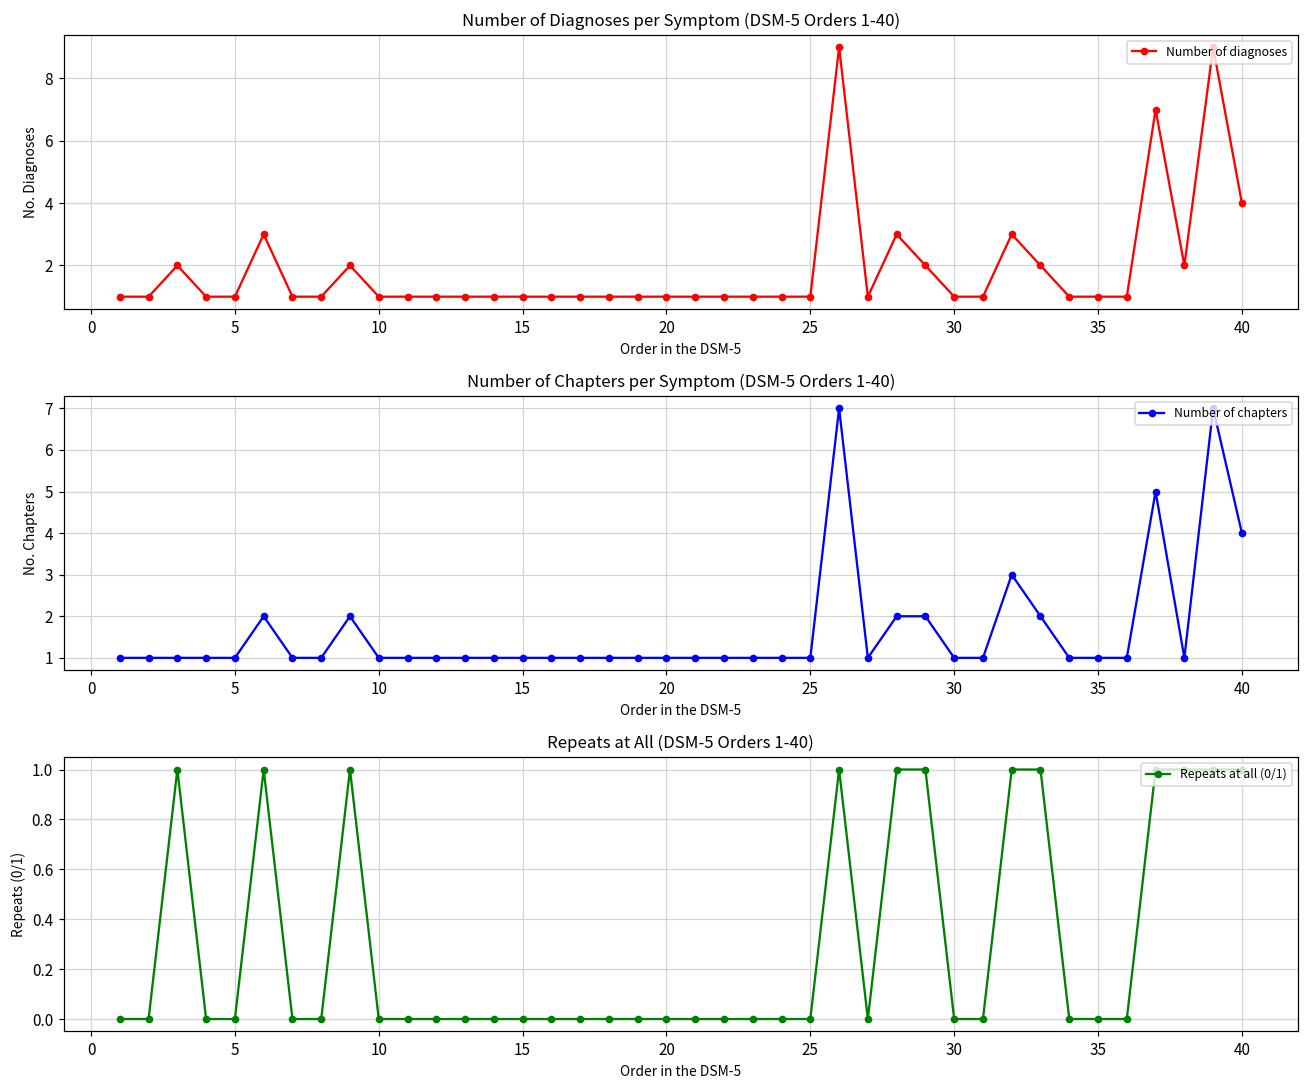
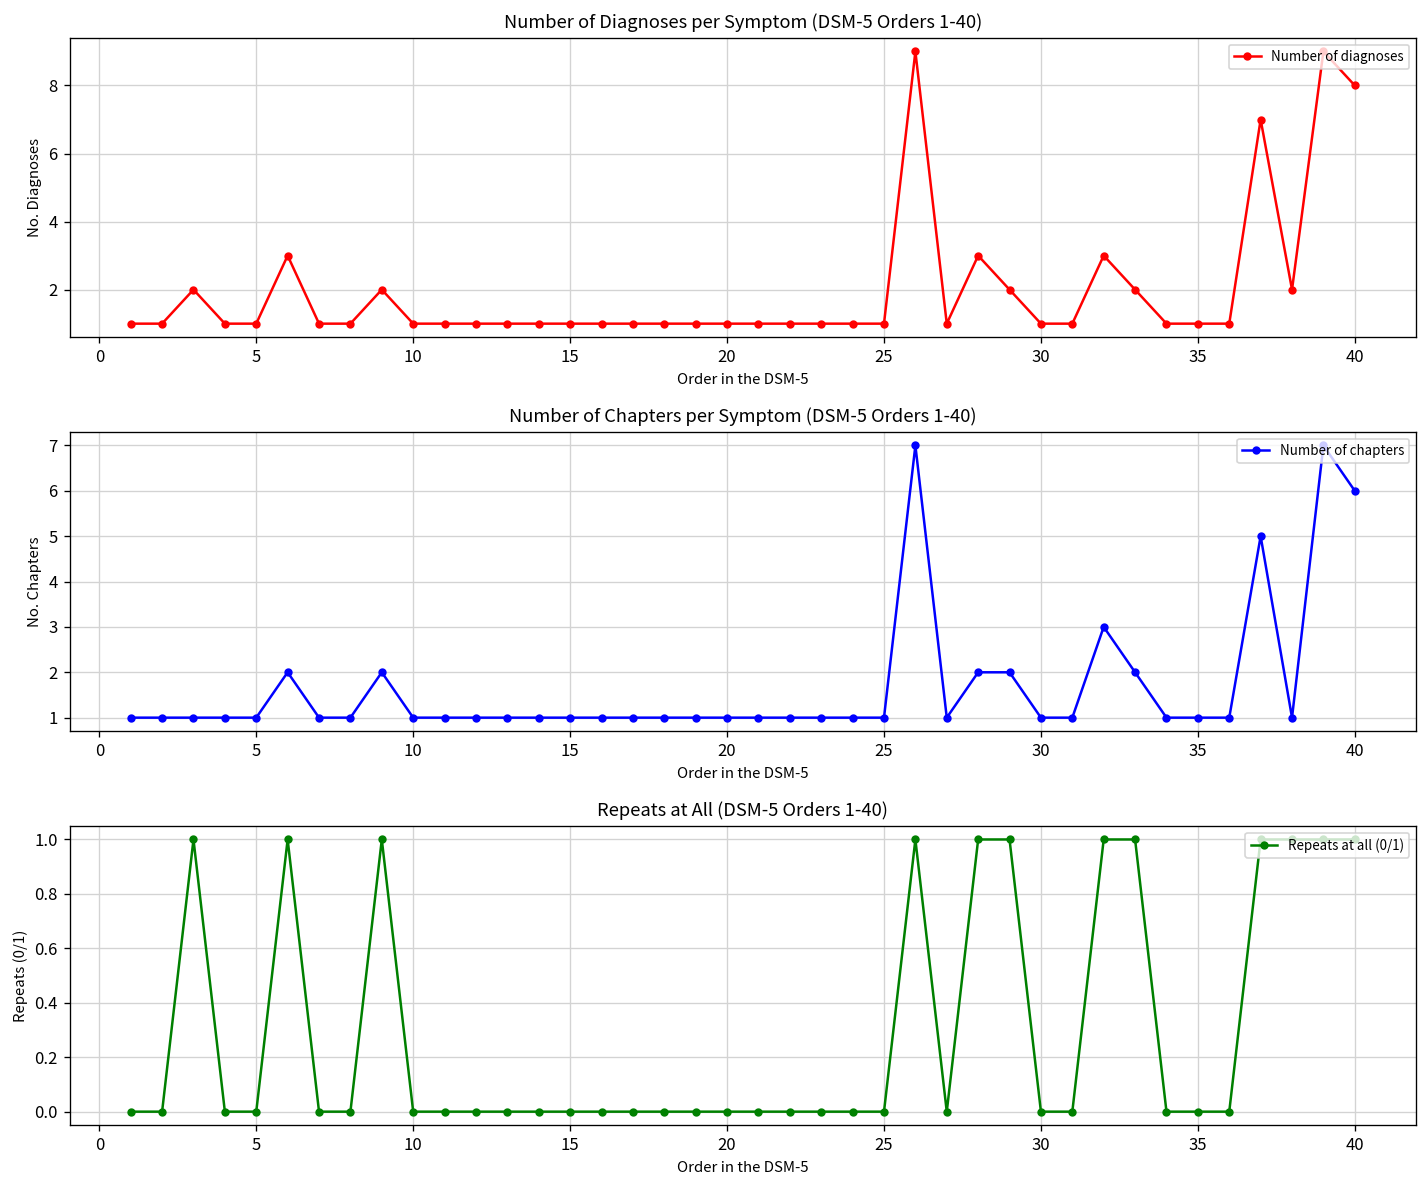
  {
    "Number of Diagnoses per Symptom (DSM-5 Orders 1-40)": {
      "5": 1,
      "10": 1,
      "15": 1,
      "20": 1,
      "25": 1,
      "30": 1,
      "35": 1,
-     "40": 4
+     "40": 8
    },
    "Number of Chapters per Symptom (DSM-5 Orders 1-40)": {
      "5": 1,
      "10": 1,
      "15": 1,
      "20": 1,
      "25": 1,
      "30": 1,
      "35": 1,
-     "40": 4
+     "40": 6
    },
    "Repeats at All (DSM-5 Orders 1-40)": {
      "5": 0.00,
      "10": 0.00,
      "15": 0.00,
      "20": 0.00,
      "25": 0.00,
      "30": 0.00,
      "35": 0.00
    }
  }
